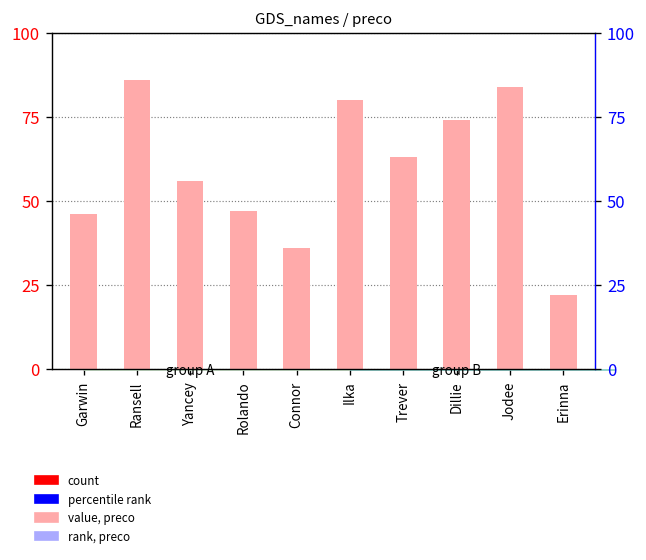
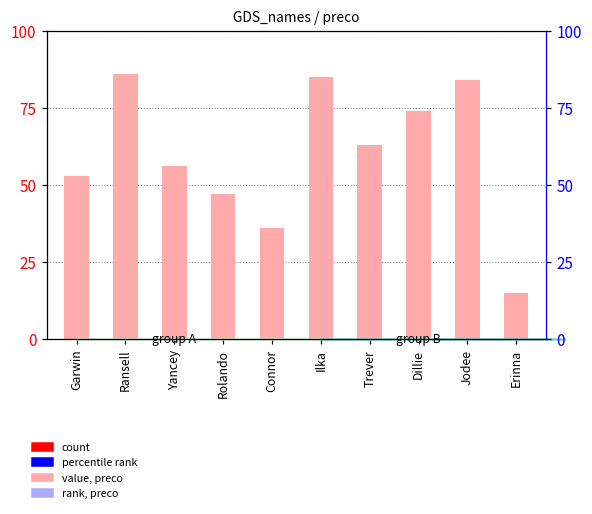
  {
-   "Garwin": 46,
+   "Garwin": 53,
    "Ransell": 86,
    "Yancey": 56,
    "Rolando": 47,
    "Connor": 36,
-   "Ilka": 80,
+   "Ilka": 85,
    "Trever": 63,
    "Dillie": 74,
    "Jodee": 84,
-   "Erinna": 22
+   "Erinna": 15
  }
